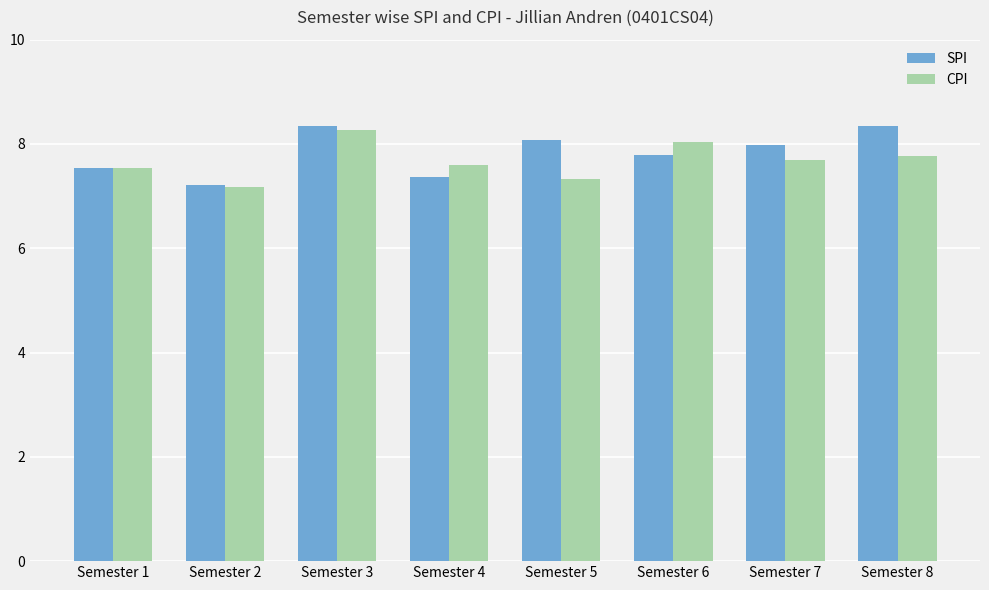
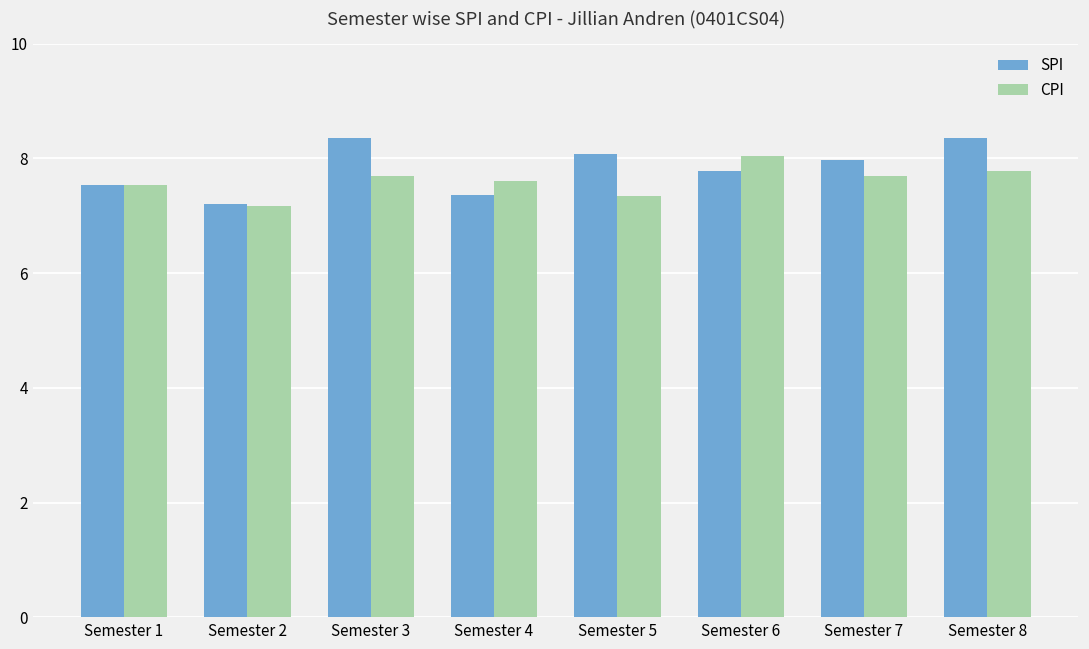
  {
    "SPI": {
      "Semester 1": 7.5,
      "Semester 2": 7.2,
      "Semester 3": 8.3,
      "Semester 4": 7.4,
      "Semester 5": 8.1,
      "Semester 6": 7.8,
      "Semester 7": 8.0,
      "Semester 8": 8.4
    },
    "CPI": {
      "Semester 1": 7.5,
      "Semester 2": 7.2,
-     "Semester 3": 8.3,
+     "Semester 3": 7.7,
      "Semester 4": 7.6,
      "Semester 5": 7.3,
      "Semester 6": 8.0,
      "Semester 7": 7.7,
      "Semester 8": 7.8
    }
  }
